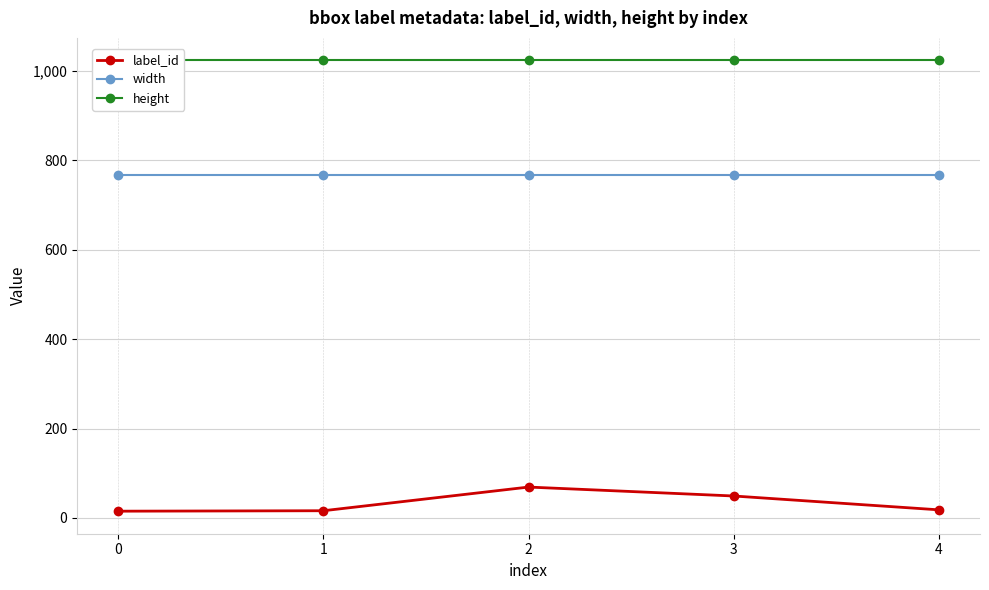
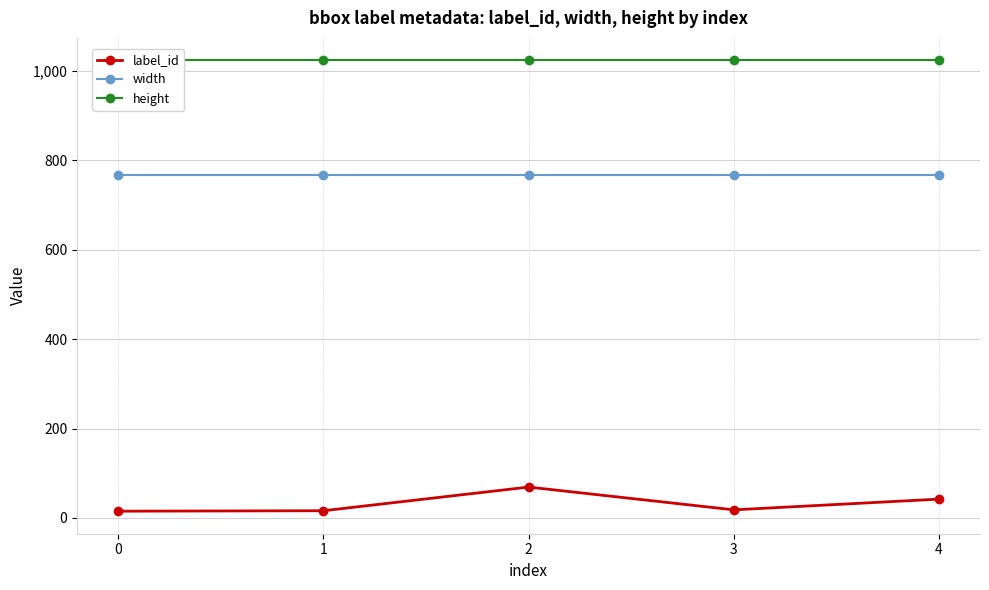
  {
    "label_id": {
      "0": "20",
      "1": "20",
      "2": "70",
-     "3": "50",
-     "4": "20"
+     "3": "20",
+     "4": "40"
    },
    "width": {
      "0": "770",
      "1": "770",
      "2": "770",
      "3": "770",
      "4": "770"
    },
    "height": {
      "1": "1,020",
      "2": "1,020",
      "3": "1,020",
      "4": "1,020"
    }
  }
